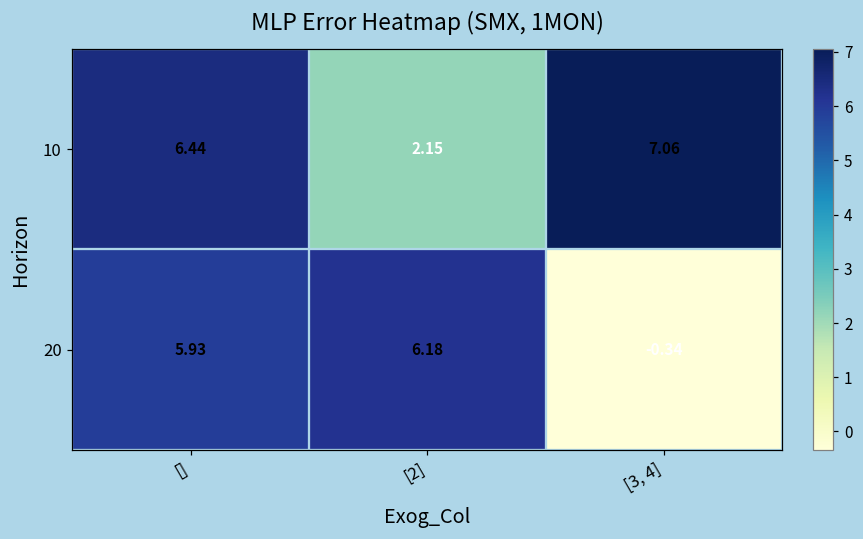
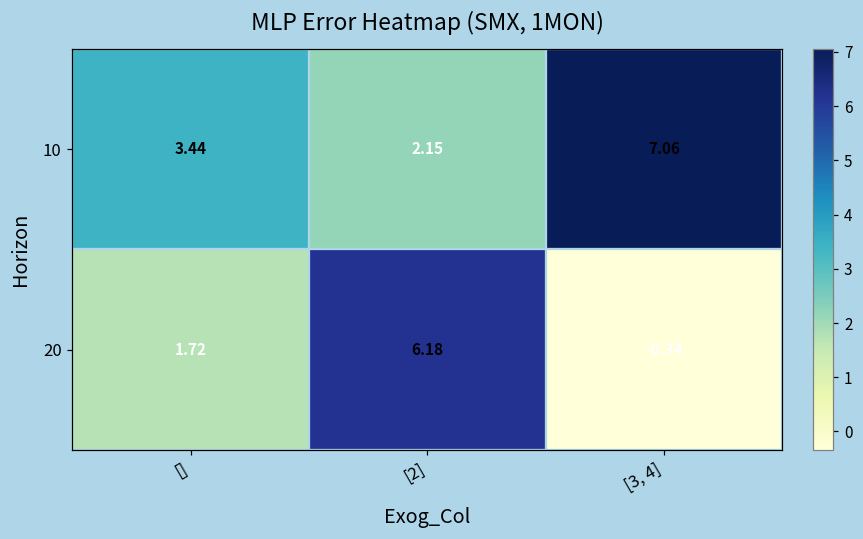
  {
    "10": {
-     "[]": 6.44
+     "[]": 3.44
    },
    "20": {
-     "[]": 5.93
+     "[]": 1.72
    }
  }
